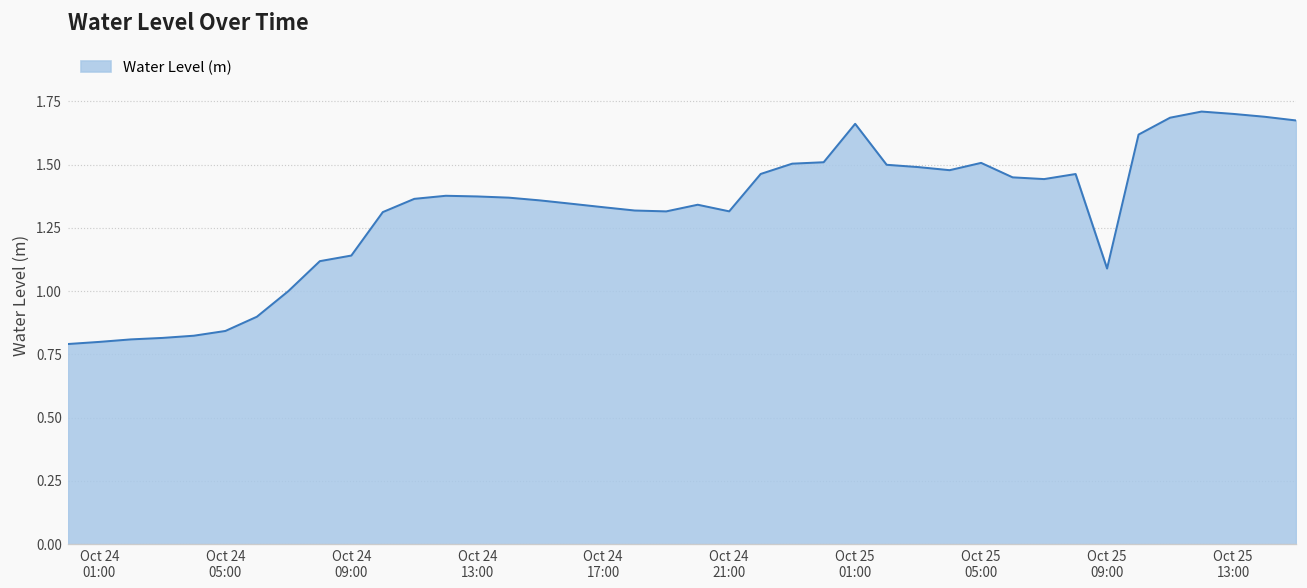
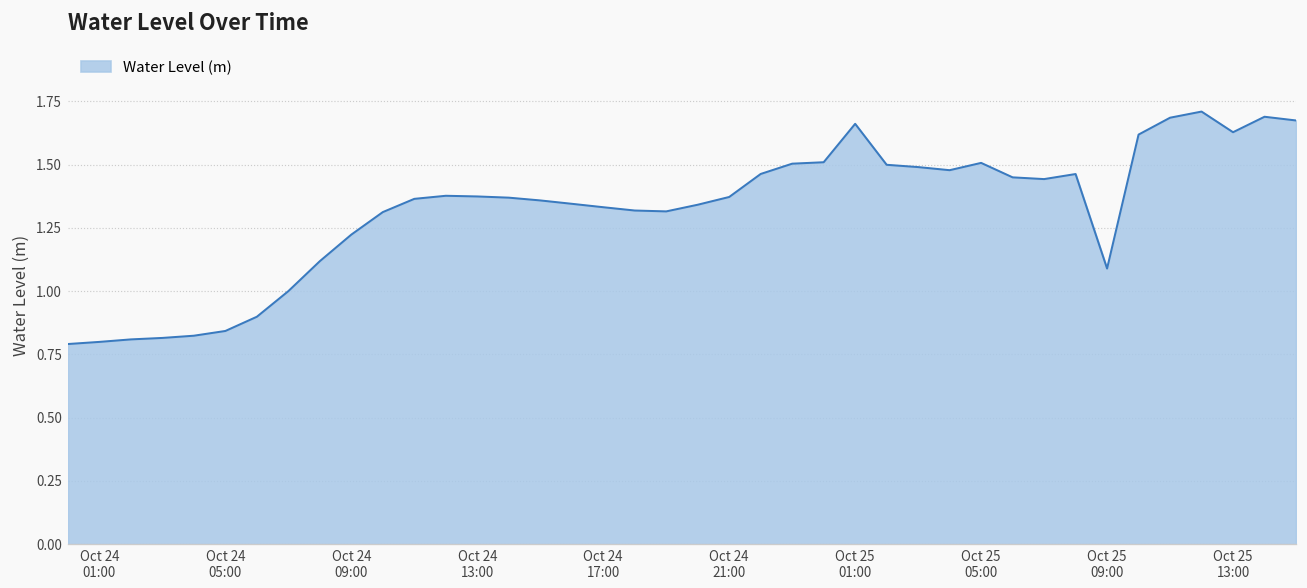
  {
    "Oct 24 01:00": 0.80,
    "Oct 24 05:00": 0.84,
-   "Oct 24 09:00": 1.14,
+   "Oct 24 09:00": 1.22,
    "Oct 24 13:00": 1.37,
    "Oct 24 17:00": 1.33,
-   "Oct 24 21:00": 1.32,
+   "Oct 24 21:00": 1.37,
    "Oct 25 01:00": 1.66,
    "Oct 25 05:00": 1.51,
    "Oct 25 09:00": 1.09,
-   "Oct 25 13:00": 1.70
+   "Oct 25 13:00": 1.63
  }
